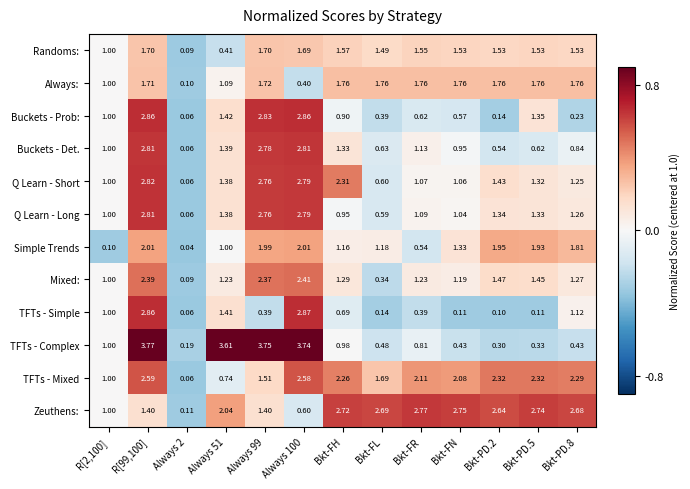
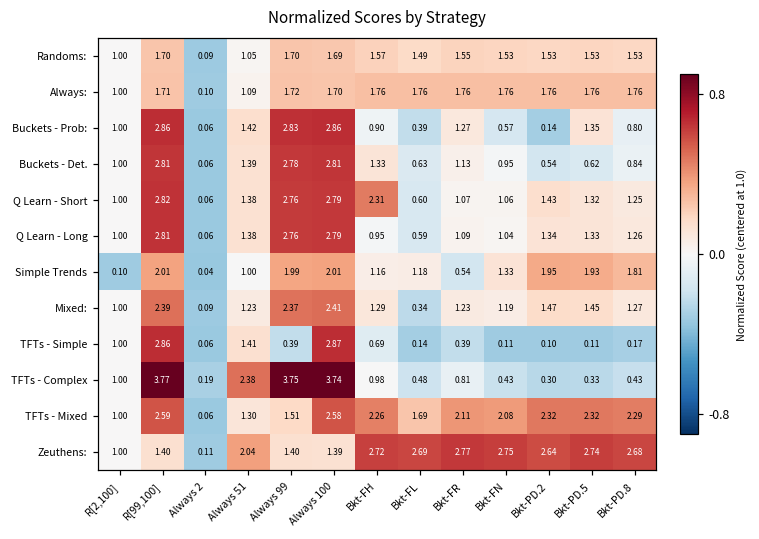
  {
    "Randoms:": {
      "R[2,100]": 1.00,
      "R[99,100]": 1.70,
      "Always 2": 0.09,
-     "Always 51": 0.41,
+     "Always 51": 1.05,
      "Always 99": 1.70,
      "Always 100": 1.69,
      "Bkt-FH": 1.57,
      "Bkt-FL": 1.49,
      "Bkt-FR": 1.55,
      "Bkt-FN": 1.53,
      "Bkt-PD.2": 1.53,
      "Bkt-PD.5": 1.53,
      "Bkt-PD.8": 1.53
    },
    "Always:": {
      "R[2,100]": 1.00,
      "R[99,100]": 1.71,
      "Always 2": 0.10,
      "Always 51": 1.09,
      "Always 99": 1.72,
-     "Always 100": 0.40,
+     "Always 100": 1.70,
      "Bkt-FH": 1.76,
      "Bkt-FL": 1.76,
      "Bkt-FR": 1.76,
      "Bkt-FN": 1.76,
      "Bkt-PD.2": 1.76,
      "Bkt-PD.5": 1.76,
      "Bkt-PD.8": 1.76
    },
    "Buckets - Prob:": {
      "R[2,100]": 1.00,
      "R[99,100]": 2.86,
      "Always 2": 0.06,
      "Always 51": 1.42,
      "Always 99": 2.83,
      "Always 100": 2.86,
      "Bkt-FH": 0.90,
      "Bkt-FL": 0.39,
-     "Bkt-FR": 0.62,
+     "Bkt-FR": 1.27,
      "Bkt-FN": 0.57,
      "Bkt-PD.2": 0.14,
      "Bkt-PD.5": 1.35,
-     "Bkt-PD.8": 0.23
+     "Bkt-PD.8": 0.80
    },
    "Buckets - Det.": {
      "R[2,100]": 1.00,
      "R[99,100]": 2.81,
      "Always 2": 0.06,
      "Always 51": 1.39,
      "Always 99": 2.78,
      "Always 100": 2.81,
      "Bkt-FH": 1.33,
      "Bkt-FL": 0.63,
      "Bkt-FR": 1.13,
      "Bkt-FN": 0.95,
      "Bkt-PD.2": 0.54,
      "Bkt-PD.5": 0.62,
      "Bkt-PD.8": 0.84
    },
    "Q Learn - Short": {
      "R[2,100]": 1.00,
      "R[99,100]": 2.82,
      "Always 2": 0.06,
      "Always 51": 1.38,
      "Always 99": 2.76,
      "Always 100": 2.79,
      "Bkt-FH": 2.31,
      "Bkt-FL": 0.60,
      "Bkt-FR": 1.07,
      "Bkt-FN": 1.06,
      "Bkt-PD.2": 1.43,
      "Bkt-PD.5": 1.32,
      "Bkt-PD.8": 1.25
    },
    "Q Learn - Long": {
      "R[2,100]": 1.00,
      "R[99,100]": 2.81,
      "Always 2": 0.06,
      "Always 51": 1.38,
      "Always 99": 2.76,
      "Always 100": 2.79,
      "Bkt-FH": 0.95,
      "Bkt-FL": 0.59,
      "Bkt-FR": 1.09,
      "Bkt-FN": 1.04,
      "Bkt-PD.2": 1.34,
      "Bkt-PD.5": 1.33,
      "Bkt-PD.8": 1.26
    },
    "Simple Trends": {
      "R[2,100]": 0.10,
      "R[99,100]": 2.01,
      "Always 2": 0.04,
      "Always 51": 1.00,
      "Always 99": 1.99,
      "Always 100": 2.01,
      "Bkt-FH": 1.16,
      "Bkt-FL": 1.18,
      "Bkt-FR": 0.54,
      "Bkt-FN": 1.33,
      "Bkt-PD.2": 1.95,
      "Bkt-PD.5": 1.93,
      "Bkt-PD.8": 1.81
    },
    "Mixed:": {
      "R[2,100]": 1.00,
      "R[99,100]": 2.39,
      "Always 2": 0.09,
      "Always 51": 1.23,
      "Always 99": 2.37,
      "Always 100": 2.41,
      "Bkt-FH": 1.29,
      "Bkt-FL": 0.34,
      "Bkt-FR": 1.23,
      "Bkt-FN": 1.19,
      "Bkt-PD.2": 1.47,
      "Bkt-PD.5": 1.45,
      "Bkt-PD.8": 1.27
    },
    "TFTs - Simple": {
      "R[2,100]": 1.00,
      "R[99,100]": 2.86,
      "Always 2": 0.06,
      "Always 51": 1.41,
      "Always 99": 0.39,
      "Always 100": 2.87,
      "Bkt-FH": 0.69,
      "Bkt-FL": 0.14,
      "Bkt-FR": 0.39,
      "Bkt-FN": 0.11,
      "Bkt-PD.2": 0.10,
      "Bkt-PD.5": 0.11,
-     "Bkt-PD.8": 1.12
+     "Bkt-PD.8": 0.17
    },
    "TFTs - Complex": {
      "R[2,100]": 1.00,
      "R[99,100]": 3.77,
      "Always 2": 0.19,
-     "Always 51": 3.61,
+     "Always 51": 2.38,
      "Always 99": 3.75,
      "Always 100": 3.74,
      "Bkt-FH": 0.98,
      "Bkt-FL": 0.48,
      "Bkt-FR": 0.81,
      "Bkt-FN": 0.43,
      "Bkt-PD.2": 0.30,
      "Bkt-PD.5": 0.33,
      "Bkt-PD.8": 0.43
    },
    "TFTs - Mixed": {
      "R[2,100]": 1.00,
      "R[99,100]": 2.59,
      "Always 2": 0.06,
-     "Always 51": 0.74,
+     "Always 51": 1.30,
      "Always 99": 1.51,
      "Always 100": 2.58,
      "Bkt-FH": 2.26,
      "Bkt-FL": 1.69,
      "Bkt-FR": 2.11,
      "Bkt-FN": 2.08,
      "Bkt-PD.2": 2.32,
      "Bkt-PD.5": 2.32,
      "Bkt-PD.8": 2.29
    },
    "Zeuthens:": {
      "R[2,100]": 1.00,
      "R[99,100]": 1.40,
      "Always 2": 0.11,
      "Always 51": 2.04,
      "Always 99": 1.40,
-     "Always 100": 0.60,
+     "Always 100": 1.39,
      "Bkt-FH": 2.72,
      "Bkt-FL": 2.69,
      "Bkt-FR": 2.77,
      "Bkt-FN": 2.75,
      "Bkt-PD.2": 2.64,
      "Bkt-PD.5": 2.74,
      "Bkt-PD.8": 2.68
    }
  }
